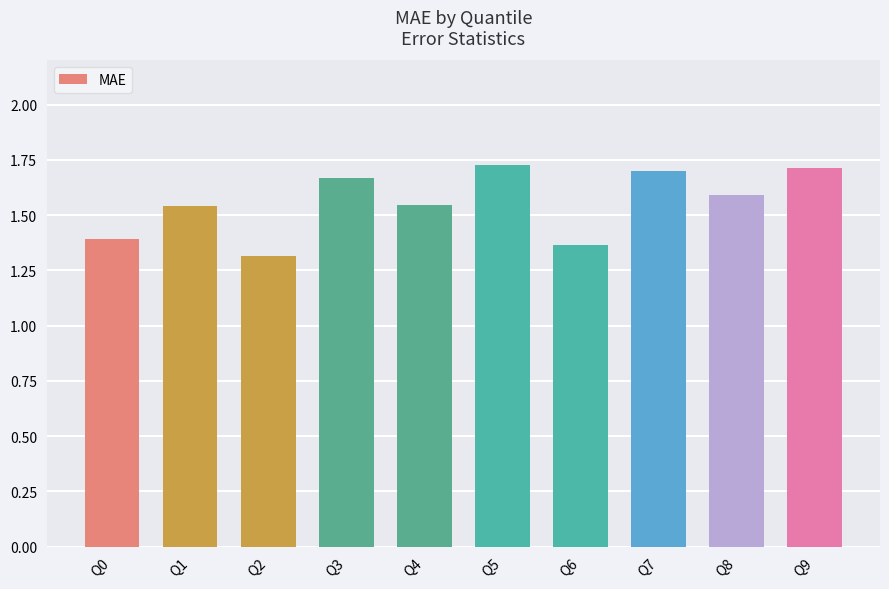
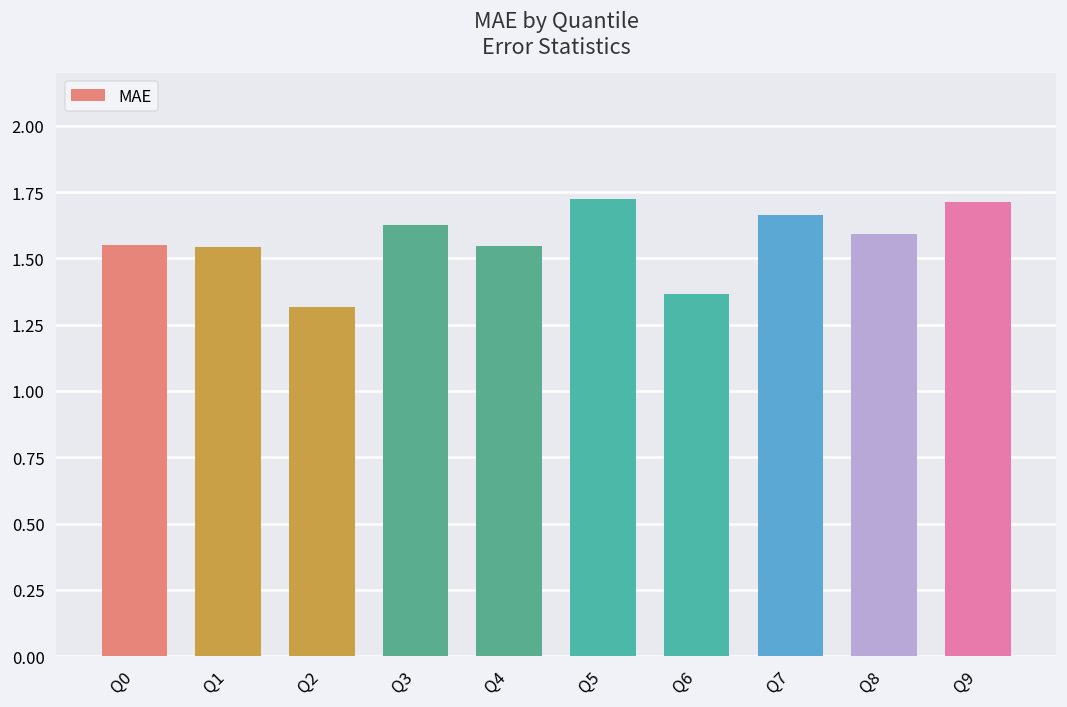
  {
-   "Q0": 1.39,
+   "Q0": 1.55,
    "Q1": 1.54,
    "Q2": 1.32,
-   "Q3": 1.67,
+   "Q3": 1.63,
    "Q4": 1.55,
    "Q5": 1.73,
    "Q6": 1.37,
-   "Q7": 1.70,
+   "Q7": 1.66,
    "Q8": 1.59,
    "Q9": 1.71
  }
